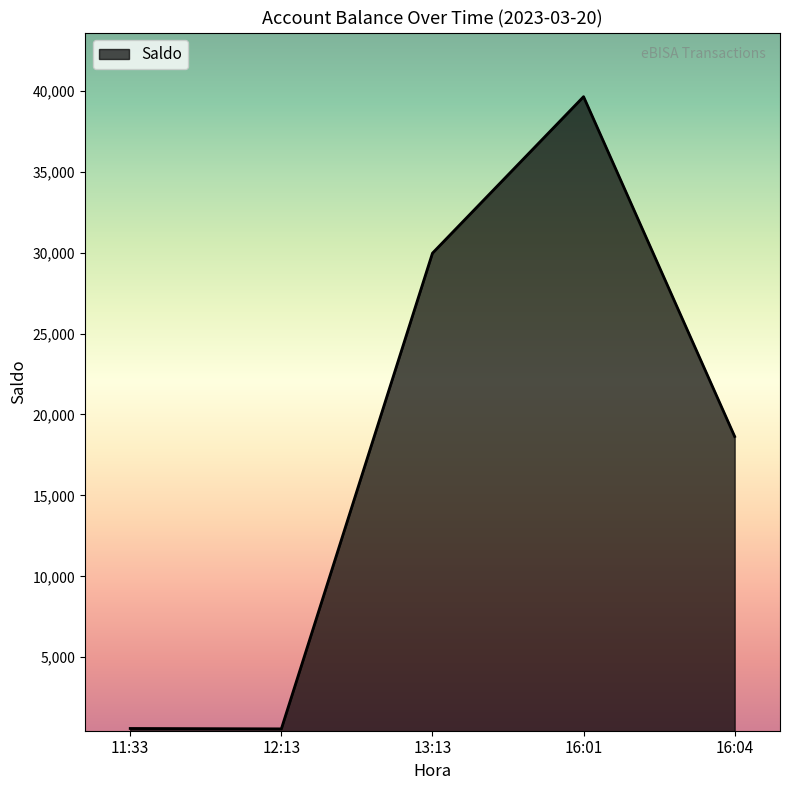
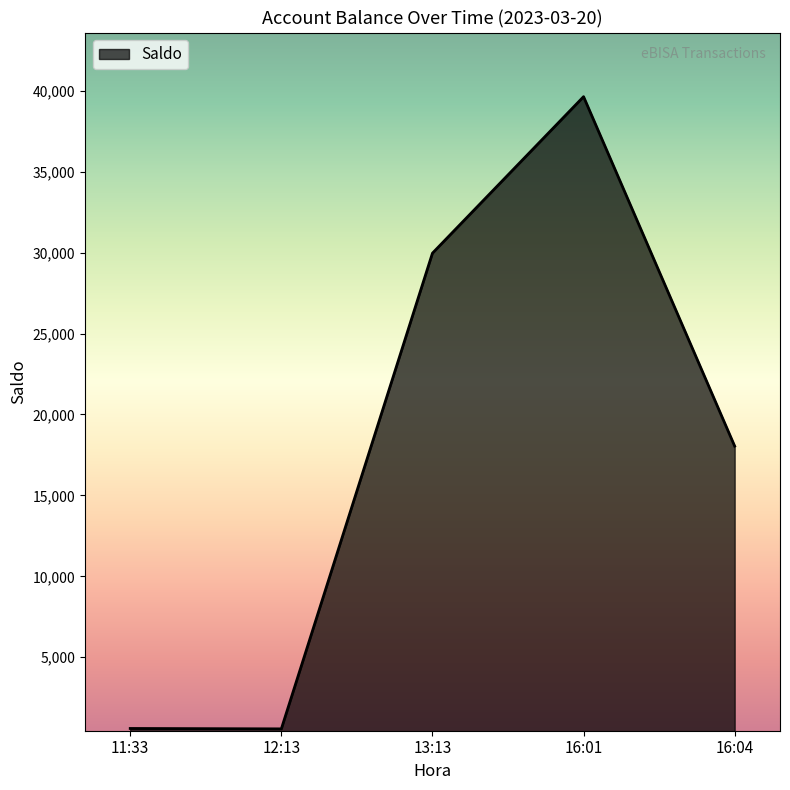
  {
    "11:33": "600",
    "12:13": "600",
    "13:13": "30,000",
    "16:01": "39,600",
-   "16:04": "18,600"
+   "16:04": "18,000"
  }
